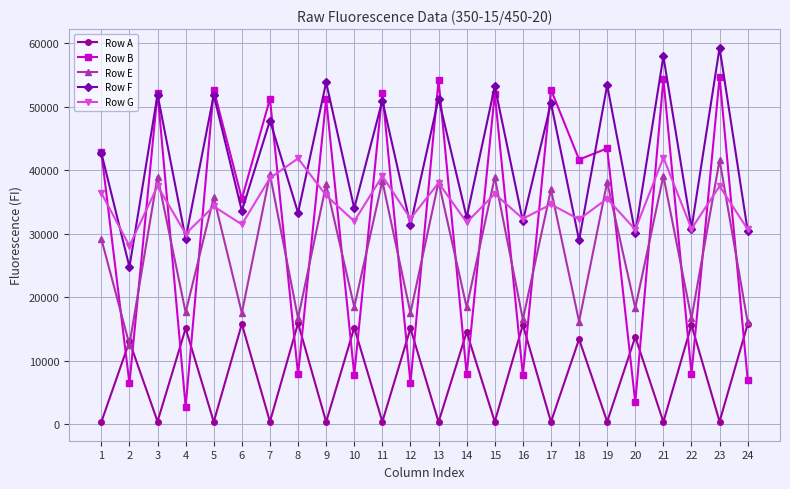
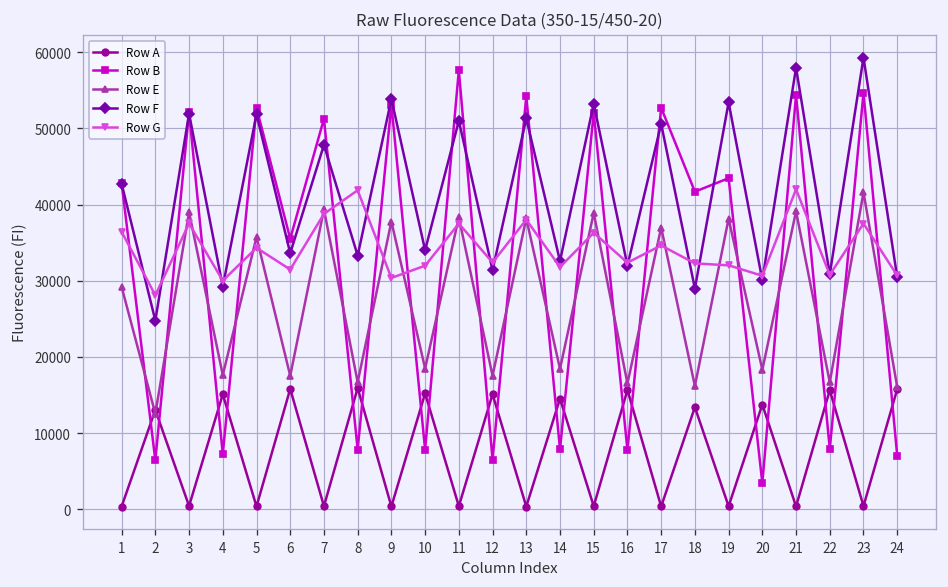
  {
    "Row B": {
      "2": 6000,
-     "4": 3000,
+     "4": 7000,
      "5": 53000,
      "6": 36000,
      "7": 51000,
      "8": 8000,
-     "9": 51000,
+     "9": 53000,
      "10": 8000,
-     "11": 52000,
+     "11": 58000,
      "12": 6000,
      "13": 54000,
      "14": 8000,
      "15": 52000,
      "16": 8000,
      "17": 53000,
      "18": 42000,
      "19": 43000,
      "20": 3000,
      "21": 54000,
      "22": 8000,
      "23": 55000,
      "24": 7000
    },
    "Row G": {
      "1": 36000,
      "2": 28000,
      "3": 38000,
      "4": 30000,
      "5": 34000,
      "6": 31000,
      "7": 39000,
      "8": 42000,
-     "9": 36000,
+     "9": 30000,
      "10": 32000,
-     "11": 39000,
+     "11": 37000,
      "12": 32000,
      "14": 32000,
      "15": 36000,
      "17": 35000,
      "18": 32000,
-     "19": 36000,
+     "19": 32000,
      "20": 31000,
      "21": 42000,
      "23": 38000
    }
  }
